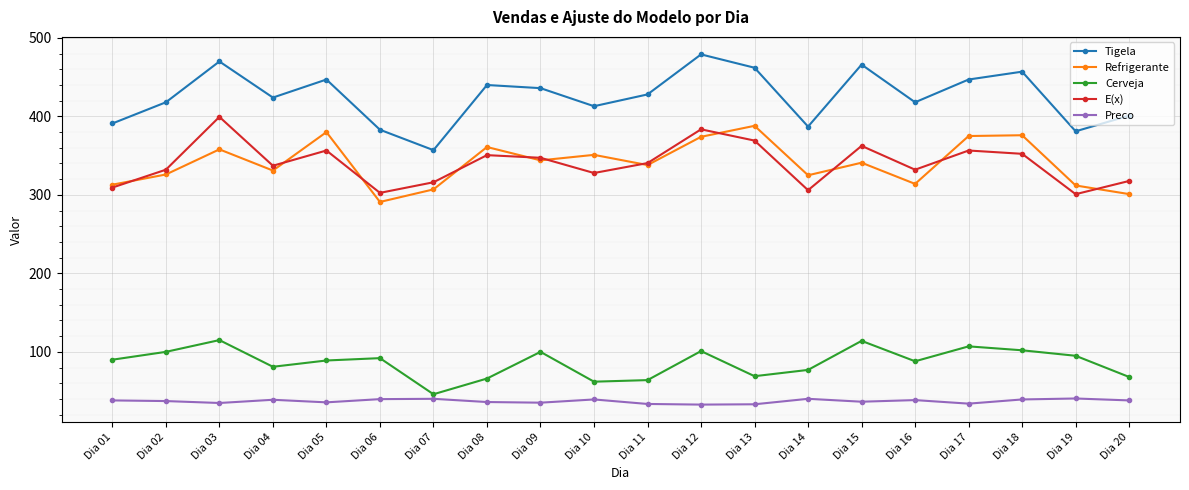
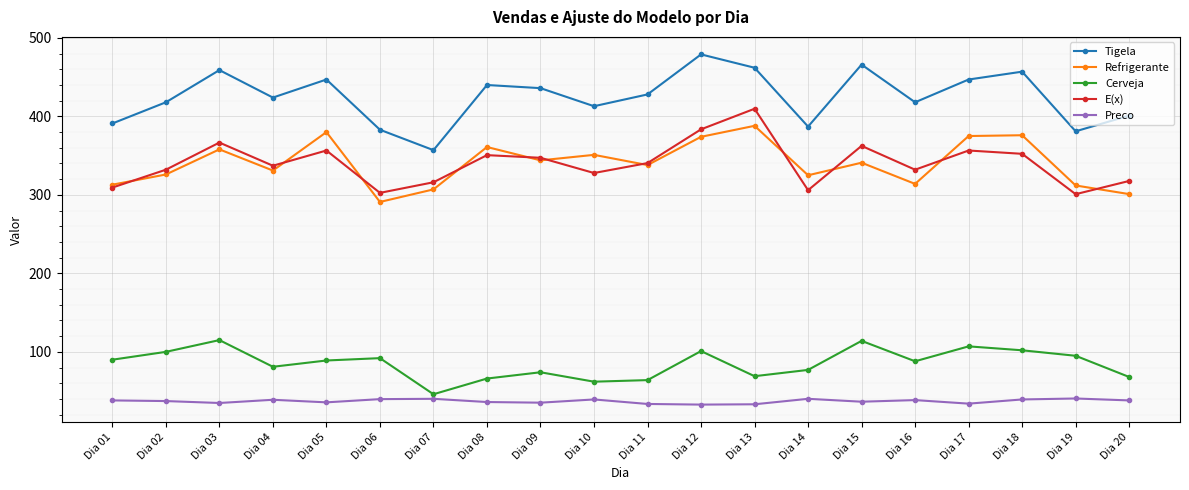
  {
    "Tigela": {
      "Dia 01": 390,
      "Dia 02": 420,
-     "Dia 03": 470,
+     "Dia 03": 460,
      "Dia 04": 420,
      "Dia 05": 450,
      "Dia 06": 380,
      "Dia 07": 360,
      "Dia 08": 440,
      "Dia 09": 440,
      "Dia 10": 410,
      "Dia 11": 430,
      "Dia 12": 480,
      "Dia 13": 460,
      "Dia 14": 390,
      "Dia 15": 470,
      "Dia 16": 420,
      "Dia 17": 450,
      "Dia 18": 460,
      "Dia 19": 380
    },
    "Refrigerante": {
      "Dia 01": 310,
      "Dia 02": 330,
      "Dia 03": 360,
      "Dia 04": 330,
      "Dia 05": 380,
      "Dia 06": 290,
      "Dia 07": 310,
      "Dia 08": 360,
      "Dia 09": 340,
      "Dia 10": 350,
      "Dia 12": 370,
      "Dia 13": 390,
      "Dia 14": 330,
      "Dia 15": 340,
      "Dia 16": 310,
      "Dia 17": 380,
      "Dia 18": 380,
      "Dia 19": 310,
      "Dia 20": 300
    },
    "Cerveja": {
      "Dia 01": 90,
      "Dia 02": 100,
      "Dia 03": 120,
      "Dia 04": 80,
      "Dia 05": 90,
      "Dia 06": 90,
      "Dia 07": 50,
      "Dia 08": 70,
-     "Dia 09": 100,
+     "Dia 09": 70,
      "Dia 10": 60,
      "Dia 11": 60,
      "Dia 12": 100,
      "Dia 13": 70,
      "Dia 14": 80,
      "Dia 15": 110,
      "Dia 16": 90,
      "Dia 17": 110,
      "Dia 18": 100,
      "Dia 19": 100,
      "Dia 20": 70
    },
    "E(x)": {
      "Dia 01": 310,
      "Dia 02": 330,
-     "Dia 03": 400,
+     "Dia 03": 370,
      "Dia 04": 340,
      "Dia 05": 360,
      "Dia 06": 300,
      "Dia 07": 320,
      "Dia 08": 350,
      "Dia 09": 350,
      "Dia 10": 330,
      "Dia 12": 380,
-     "Dia 13": 370,
+     "Dia 13": 410,
      "Dia 14": 310,
      "Dia 15": 360,
      "Dia 16": 330,
      "Dia 17": 360,
      "Dia 18": 350,
      "Dia 19": 300,
      "Dia 20": 320
    },
    "Preco": {
      "Dia 01": 40,
      "Dia 02": 40,
      "Dia 03": 30,
      "Dia 04": 40,
      "Dia 05": 40,
      "Dia 06": 40,
      "Dia 07": 40,
      "Dia 08": 40,
      "Dia 09": 40,
      "Dia 10": 40,
      "Dia 11": 30,
      "Dia 12": 30,
      "Dia 13": 30,
      "Dia 14": 40,
      "Dia 15": 40,
      "Dia 16": 40,
      "Dia 17": 30,
      "Dia 18": 40,
      "Dia 19": 40,
      "Dia 20": 40
    }
  }
